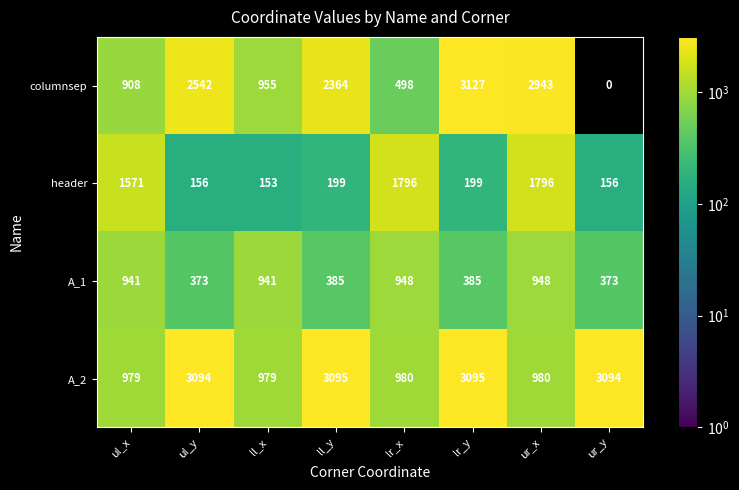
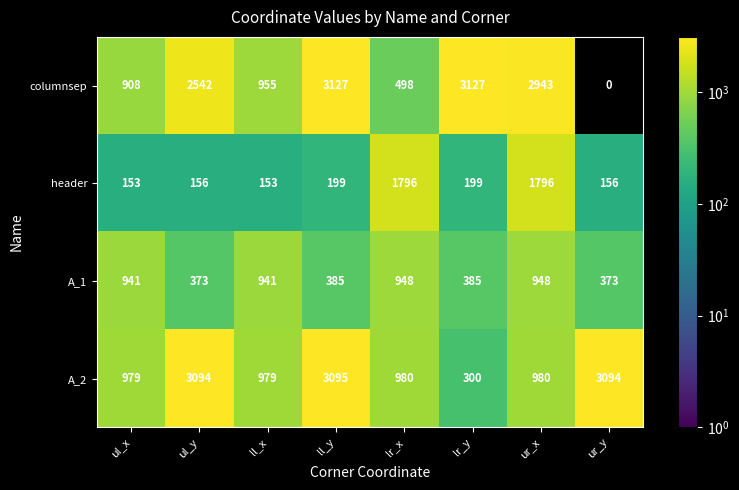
  {
    "columnsep": {
      "ul_x": 908,
      "ul_y": 2542,
      "ll_x": 955,
-     "ll_y": 2364,
+     "ll_y": 3127,
      "lr_x": 498,
      "lr_y": 3127,
      "ur_x": 2943,
      "ur_y": 0
    },
    "header": {
-     "ul_x": 1571,
+     "ul_x": 153,
      "ul_y": 156,
      "ll_x": 153,
      "ll_y": 199,
      "lr_x": 1796,
      "lr_y": 199,
      "ur_x": 1796,
      "ur_y": 156
    },
    "A_1": {
      "ul_x": 941,
      "ul_y": 373,
      "ll_x": 941,
      "ll_y": 385,
      "lr_x": 948,
      "lr_y": 385,
      "ur_x": 948,
      "ur_y": 373
    },
    "A_2": {
      "ul_x": 979,
      "ul_y": 3094,
      "ll_x": 979,
      "ll_y": 3095,
      "lr_x": 980,
-     "lr_y": 3095,
+     "lr_y": 300,
      "ur_x": 980,
      "ur_y": 3094
    }
  }
